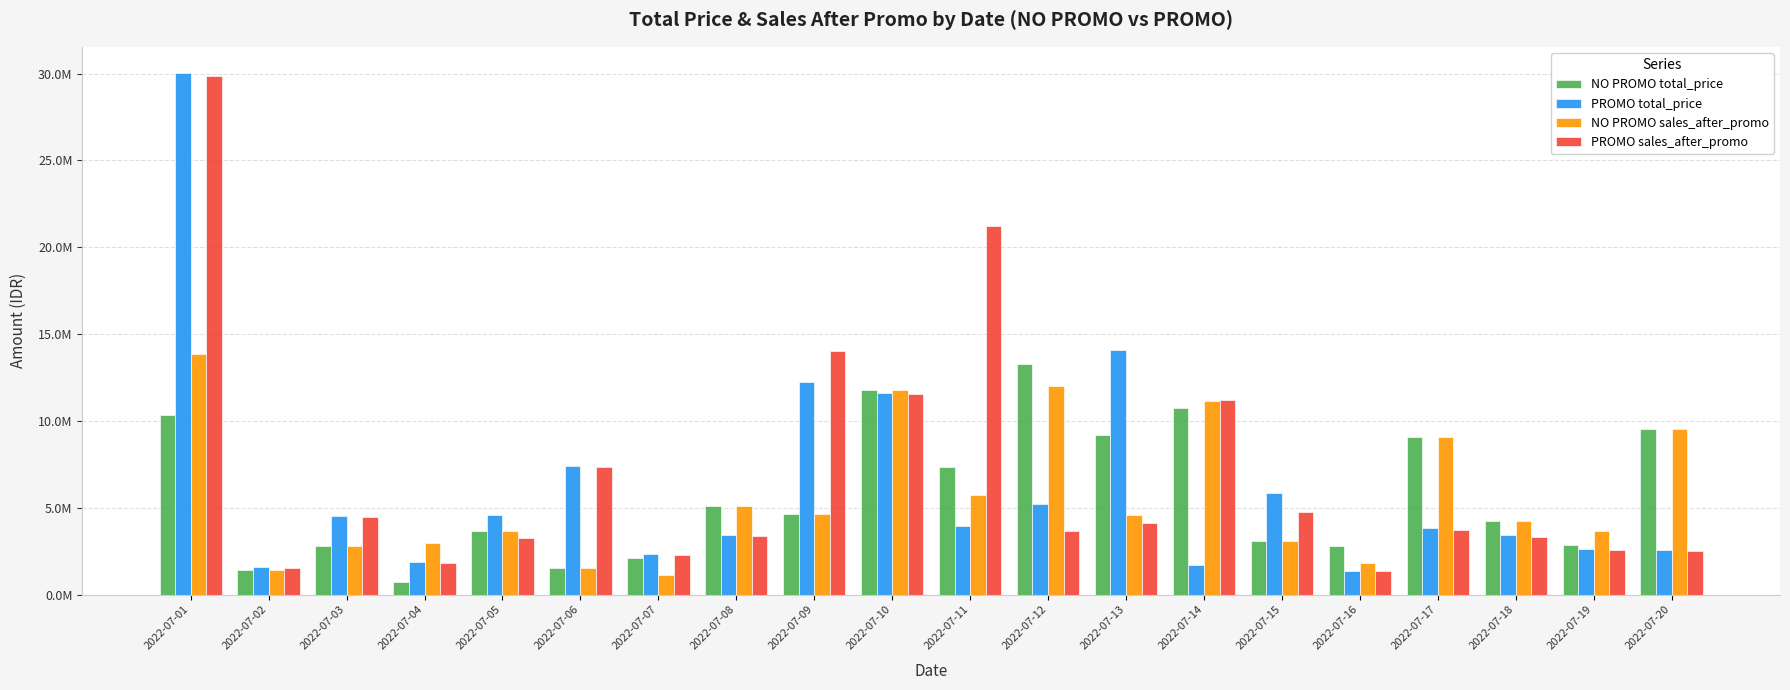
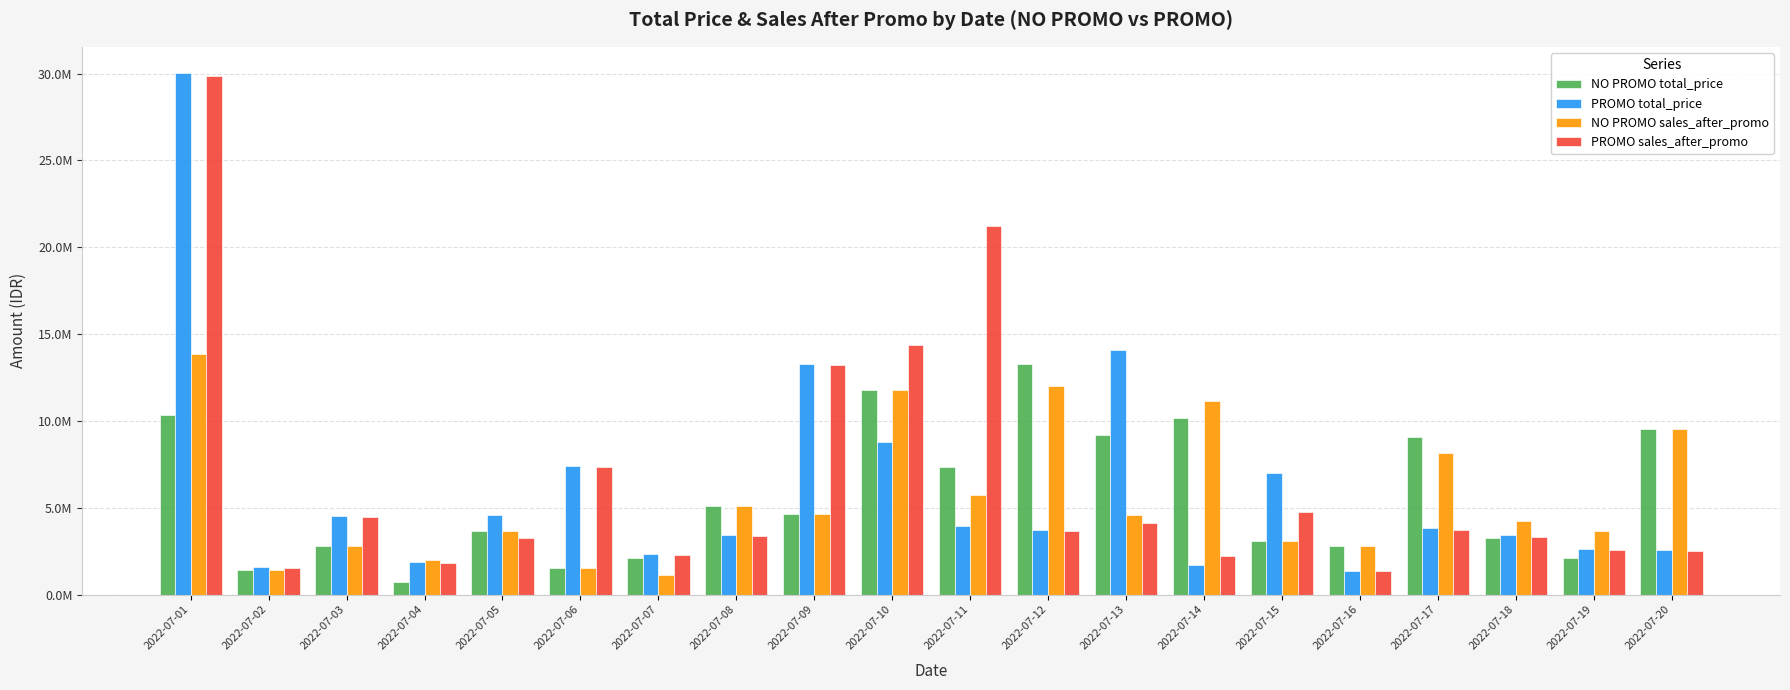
  {
    "NO PROMO total_price": {
      "2022-07-01": 10400000,
      "2022-07-02": 1400000,
      "2022-07-03": 2800000,
      "2022-07-04": 700000,
      "2022-07-05": 3700000,
      "2022-07-06": 1600000,
      "2022-07-07": 2100000,
      "2022-07-08": 5100000,
      "2022-07-09": 4700000,
      "2022-07-10": 11800000,
      "2022-07-11": 7400000,
      "2022-07-12": 13300000,
      "2022-07-13": 9200000,
-     "2022-07-14": 10700000,
+     "2022-07-14": 10100000,
      "2022-07-15": 3100000,
      "2022-07-16": 2800000,
      "2022-07-17": 9100000,
-     "2022-07-18": 4200000,
-     "2022-07-19": 2900000,
+     "2022-07-18": 3200000,
+     "2022-07-19": 2100000,
      "2022-07-20": 9500000
    },
    "PROMO total_price": {
      "2022-07-01": 30000000,
      "2022-07-02": 1600000,
      "2022-07-03": 4500000,
      "2022-07-04": 1900000,
      "2022-07-05": 4600000,
      "2022-07-06": 7400000,
      "2022-07-07": 2300000,
      "2022-07-08": 3400000,
-     "2022-07-09": 12300000,
-     "2022-07-10": 11600000,
+     "2022-07-09": 13300000,
+     "2022-07-10": 8800000,
      "2022-07-11": 4000000,
-     "2022-07-12": 5200000,
+     "2022-07-12": 3700000,
      "2022-07-13": 14100000,
      "2022-07-14": 1700000,
-     "2022-07-15": 5900000,
+     "2022-07-15": 7000000,
      "2022-07-16": 1400000,
      "2022-07-17": 3800000,
      "2022-07-18": 3400000,
      "2022-07-19": 2600000,
      "2022-07-20": 2500000
    },
    "NO PROMO sales_after_promo": {
      "2022-07-01": 13800000,
      "2022-07-02": 1400000,
      "2022-07-03": 2800000,
-     "2022-07-04": 3000000,
+     "2022-07-04": 2000000,
      "2022-07-05": 3700000,
      "2022-07-06": 1600000,
      "2022-07-07": 1200000,
      "2022-07-08": 5100000,
      "2022-07-09": 4700000,
      "2022-07-10": 11800000,
      "2022-07-11": 5700000,
      "2022-07-12": 12000000,
      "2022-07-13": 4600000,
      "2022-07-14": 11100000,
      "2022-07-15": 3100000,
-     "2022-07-16": 1800000,
-     "2022-07-17": 9100000,
+     "2022-07-16": 2800000,
+     "2022-07-17": 8200000,
      "2022-07-18": 4200000,
      "2022-07-19": 3700000,
      "2022-07-20": 9500000
    },
    "PROMO sales_after_promo": {
      "2022-07-01": 29900000,
      "2022-07-02": 1600000,
      "2022-07-03": 4400000,
      "2022-07-04": 1800000,
      "2022-07-05": 3200000,
      "2022-07-06": 7300000,
      "2022-07-07": 2300000,
      "2022-07-08": 3300000,
-     "2022-07-09": 14000000,
-     "2022-07-10": 11600000,
+     "2022-07-09": 13200000,
+     "2022-07-10": 14400000,
      "2022-07-11": 21200000,
      "2022-07-12": 3600000,
      "2022-07-13": 4100000,
-     "2022-07-14": 11200000,
+     "2022-07-14": 2200000,
      "2022-07-15": 4800000,
      "2022-07-16": 1300000,
      "2022-07-17": 3700000,
      "2022-07-18": 3300000,
      "2022-07-19": 2600000,
      "2022-07-20": 2500000
    }
  }
